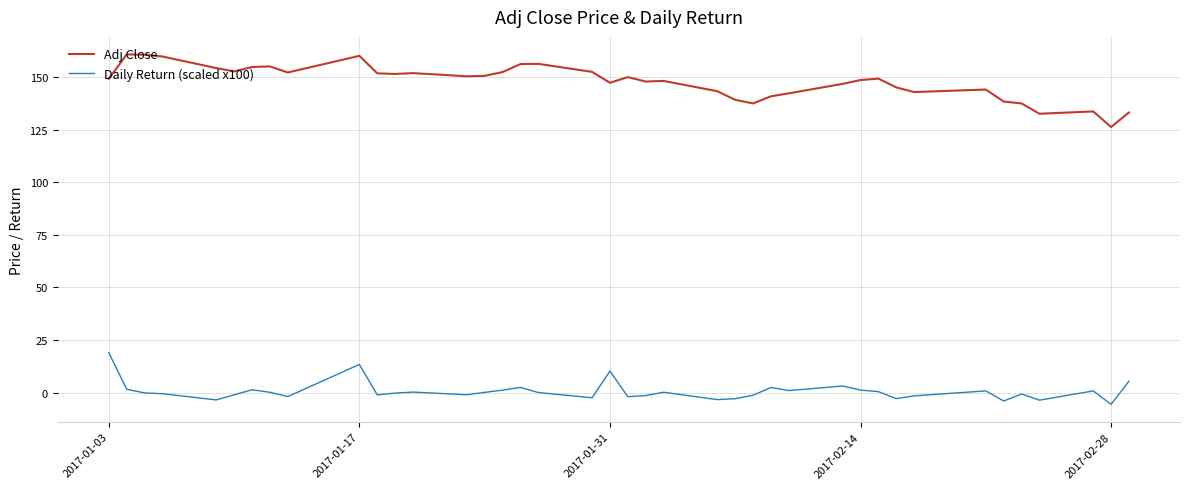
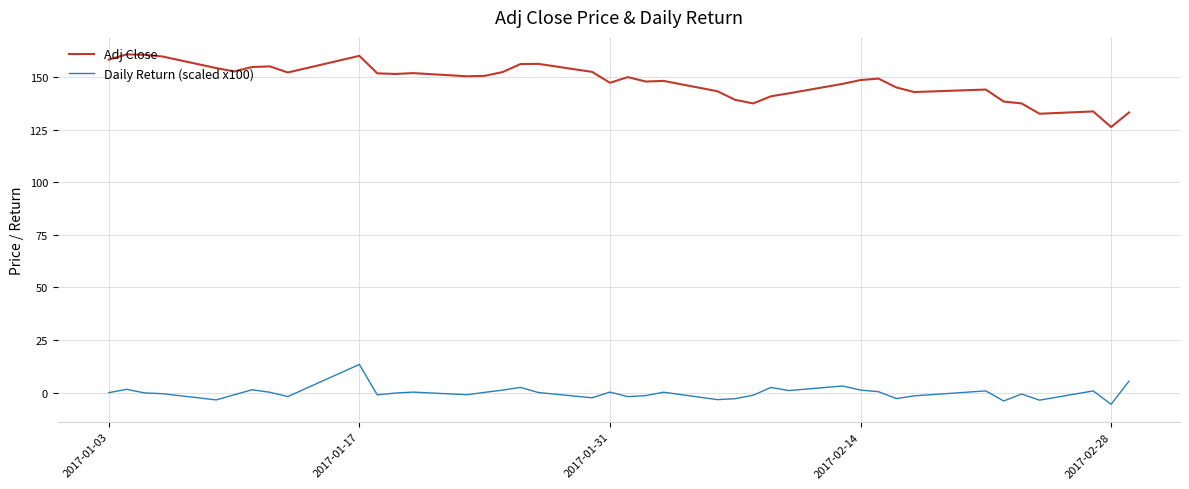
  {
    "Adj Close": {
-     "2017-01-03": 149,
+     "2017-01-03": 158,
      "2017-01-17": 160,
      "2017-01-31": 147,
      "2017-02-14": 149,
      "2017-02-28": 126
    },
    "Daily Return (scaled x100)": {
-     "2017-01-03": 19,
+     "2017-01-03": 0,
      "2017-01-17": 13,
-     "2017-01-31": 10,
+     "2017-01-31": 0,
      "2017-02-14": 1,
      "2017-02-28": -6
    }
  }
